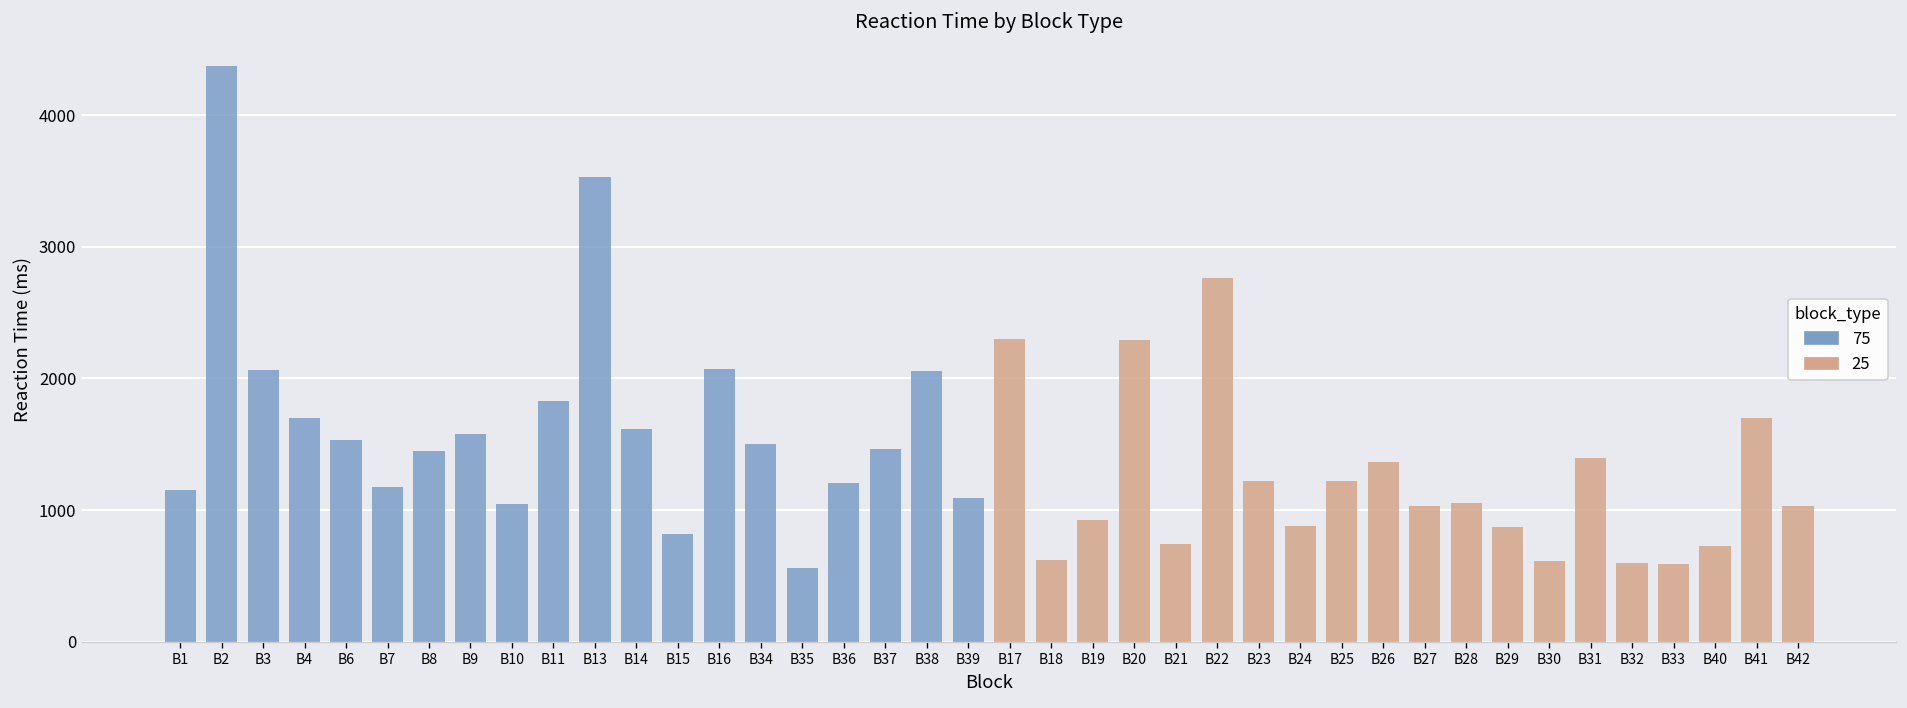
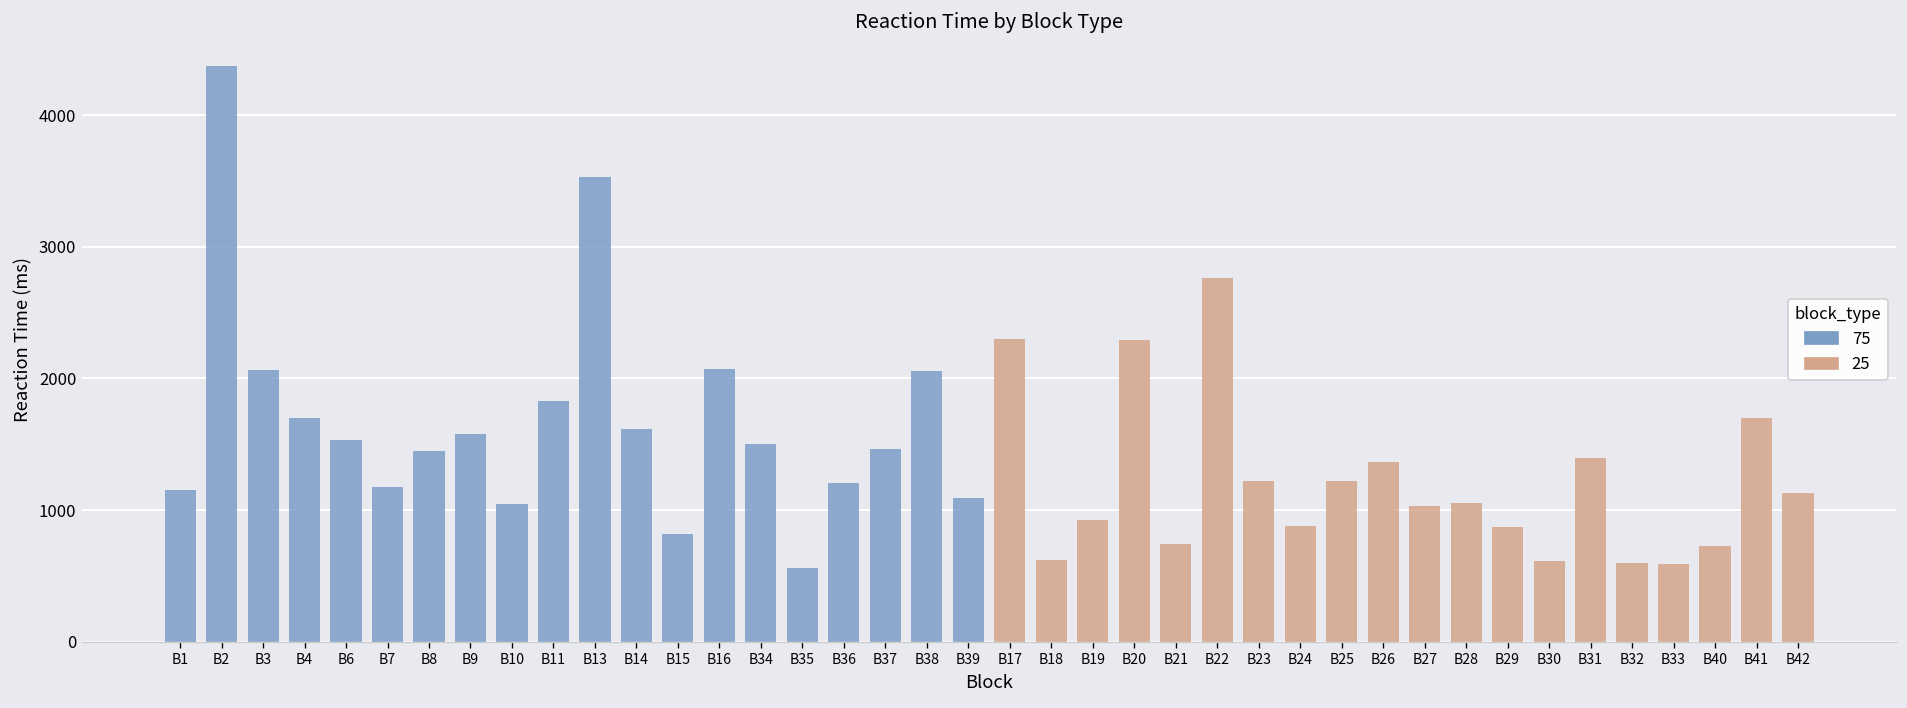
  {
    "75": {
      "B1": 1150,
      "B2": 4370,
      "B3": 2070,
      "B4": 1700,
      "B6": 1530,
      "B7": 1180,
      "B8": 1450,
      "B9": 1580,
      "B10": 1040,
      "B11": 1830,
      "B13": 3530,
      "B14": 1620,
      "B15": 820,
      "B16": 2070,
      "B34": 1500,
      "B35": 560,
      "B36": 1210,
      "B37": 1470,
      "B38": 2050,
      "B39": 1090
    },
    "25": {
      "B17": 2300,
      "B18": 620,
      "B19": 930,
      "B20": 2290,
      "B21": 740,
      "B22": 2760,
      "B23": 1220,
      "B24": 880,
      "B25": 1220,
      "B26": 1370,
      "B27": 1030,
      "B28": 1050,
      "B29": 870,
      "B30": 620,
      "B31": 1390,
      "B32": 600,
      "B33": 590,
      "B40": 720,
      "B41": 1700,
-     "B42": 1030
+     "B42": 1130
    }
  }
